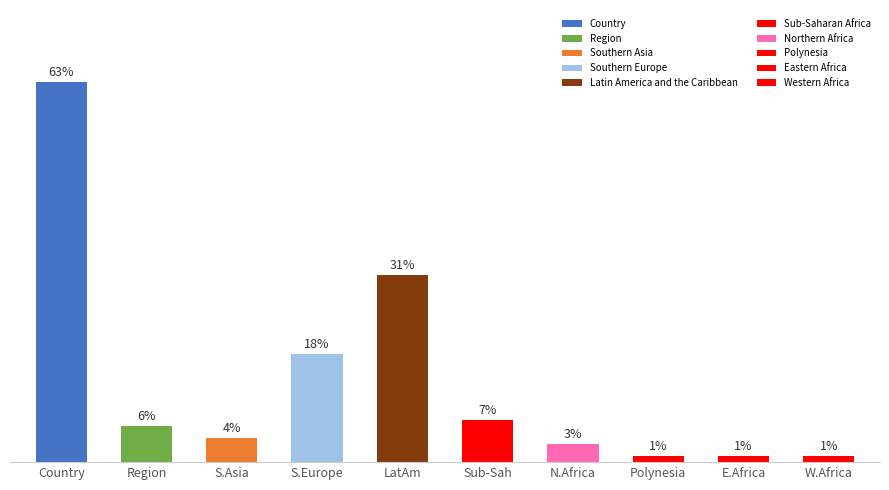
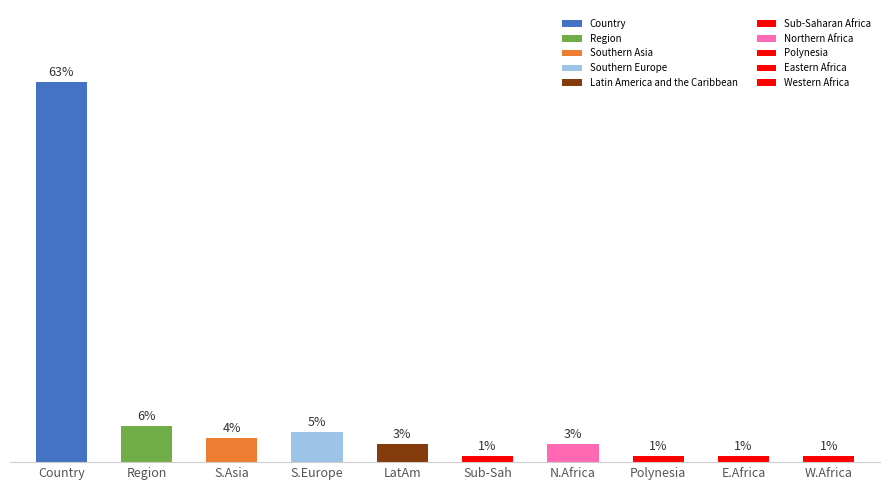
  {
    "Country": "63%",
    "Region": "6%",
    "S.Asia": "4%",
-   "S.Europe": "18%",
-   "LatAm": "31%",
-   "Sub-Sah": "7%",
+   "S.Europe": "5%",
+   "LatAm": "3%",
+   "Sub-Sah": "1%",
    "N.Africa": "3%",
    "Polynesia": "1%",
    "E.Africa": "1%",
    "W.Africa": "1%"
  }
